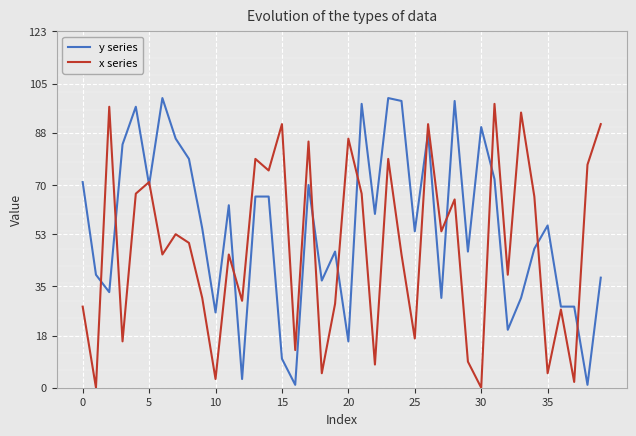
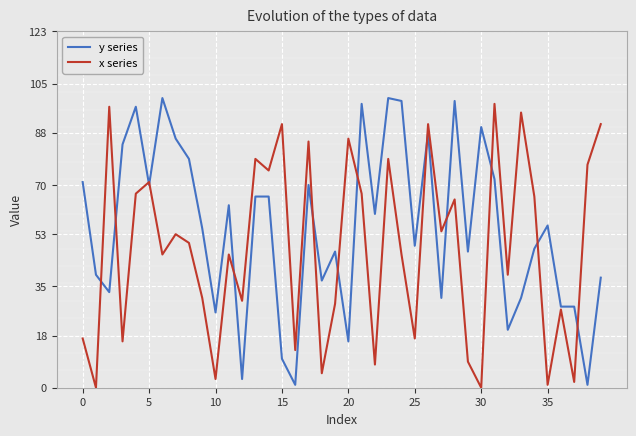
  {
    "y series": {
      "0": 71,
      "5": 70,
      "10": 26,
      "15": 10,
      "20": 16,
-     "25": 54,
+     "25": 49,
      "30": 90,
      "35": 56
    },
    "x series": {
-     "0": 28,
+     "0": 17,
      "5": 71,
      "10": 3,
      "15": 91,
      "20": 86,
      "25": 17,
      "30": 0,
-     "35": 5
+     "35": 1
    }
  }
